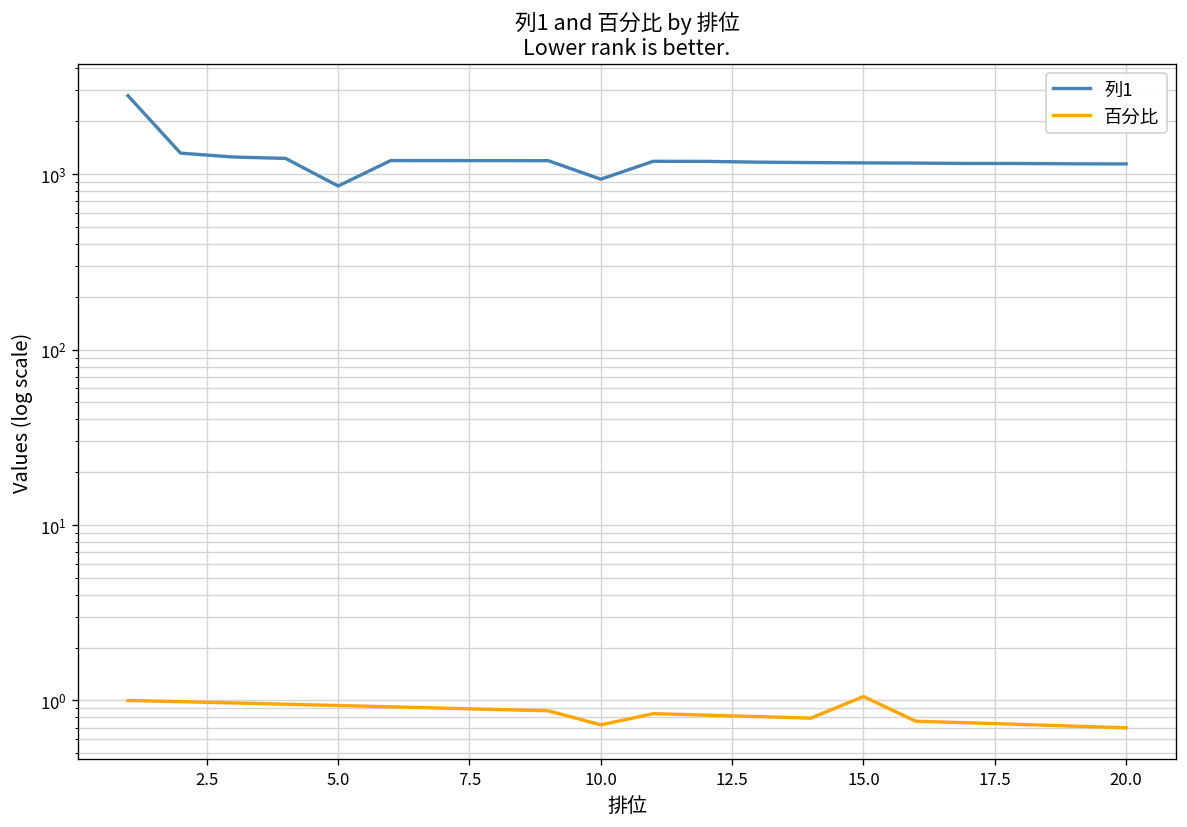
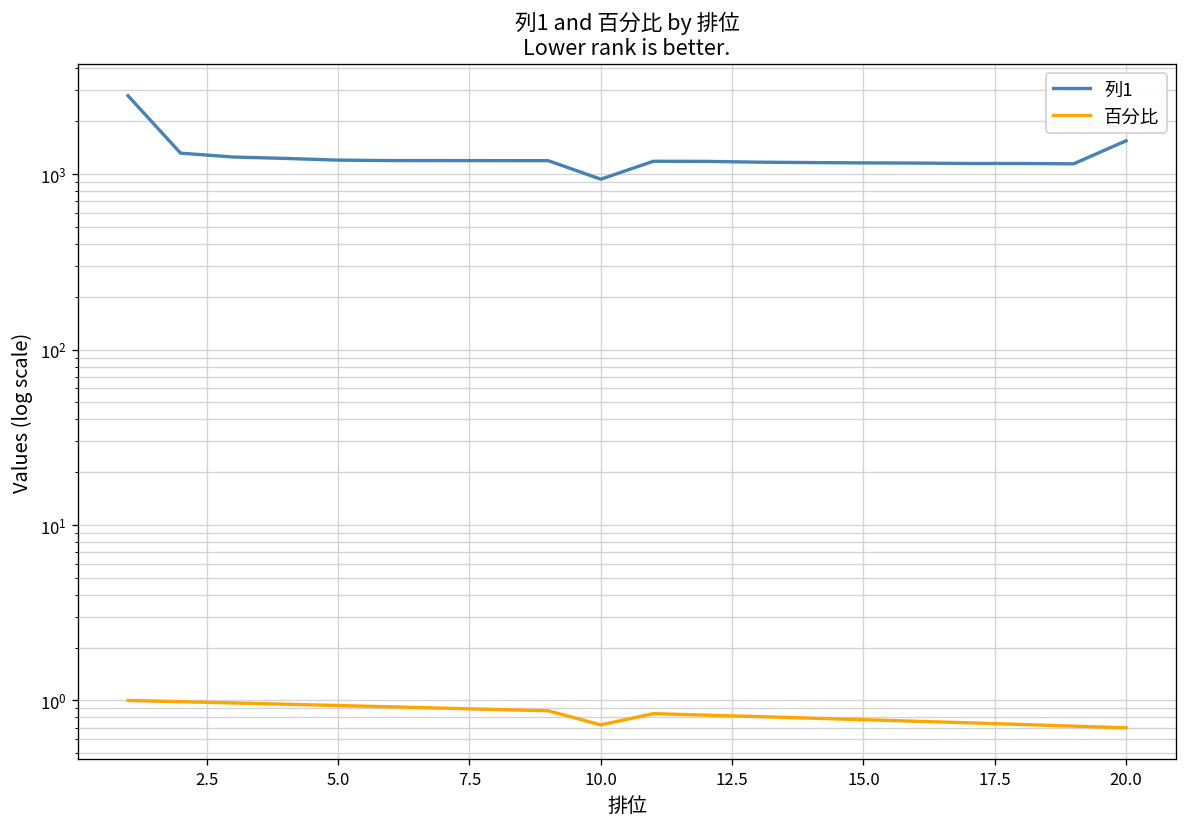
  {
    "列1": {
-     "5.0": 900,
+     "5.0": 1200,
      "10.0": 900,
      "15.0": 1200,
-     "20.0": 1100
+     "20.0": 1500
    },
    "百分比": {
      "5.0": 0.9,
      "10.0": 0.7,
-     "15.0": 1.1,
+     "15.0": 0.8,
      "20.0": 0.7
    }
  }
